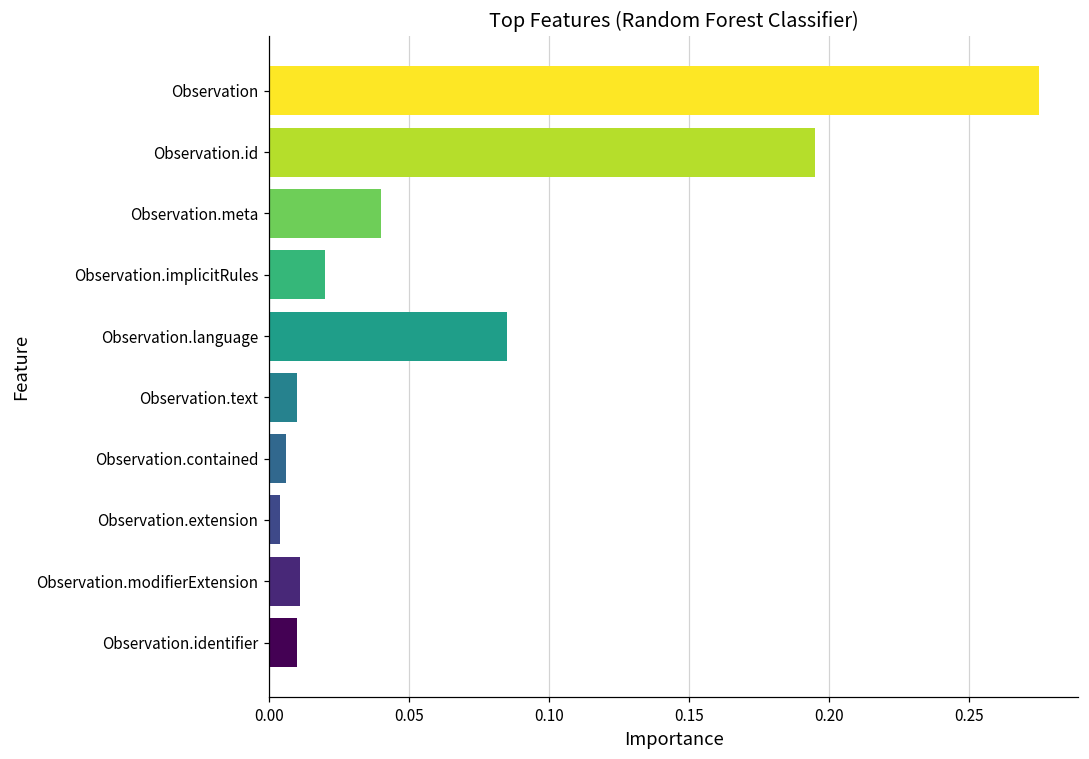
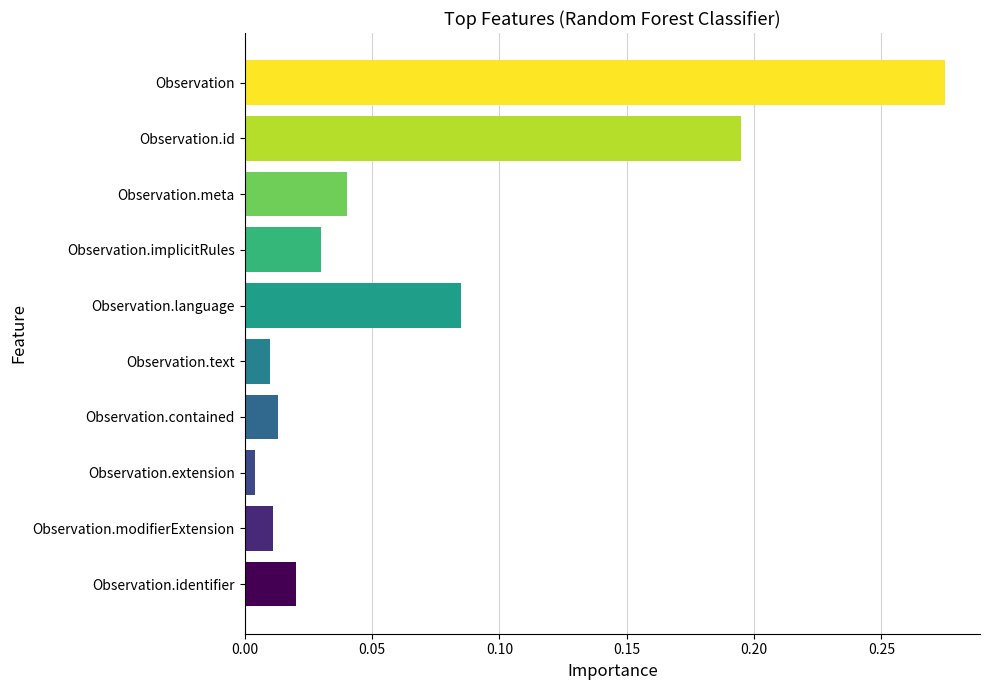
  {
    "Observation": 0.275,
    "Observation.id": 0.195,
    "Observation.meta": 0.040,
-   "Observation.implicitRules": 0.02,
+   "Observation.implicitRules": 0.03,
    "Observation.language": 0.085,
    "Observation.text": 0.010,
-   "Observation.contained": 0.006,
+   "Observation.contained": 0.013,
    "Observation.extension": 0.004,
    "Observation.modifierExtension": 0.011,
-   "Observation.identifier": 0.01
+   "Observation.identifier": 0.02
  }
